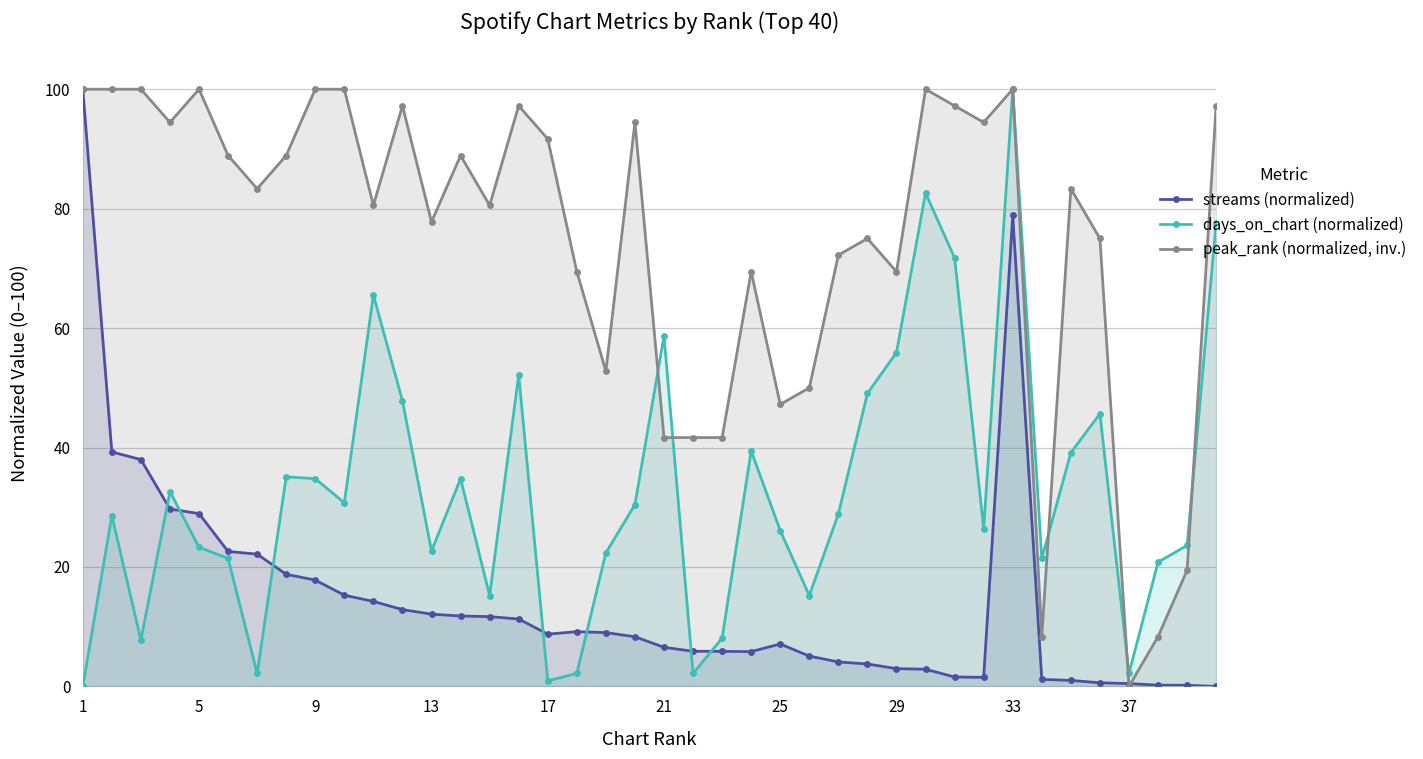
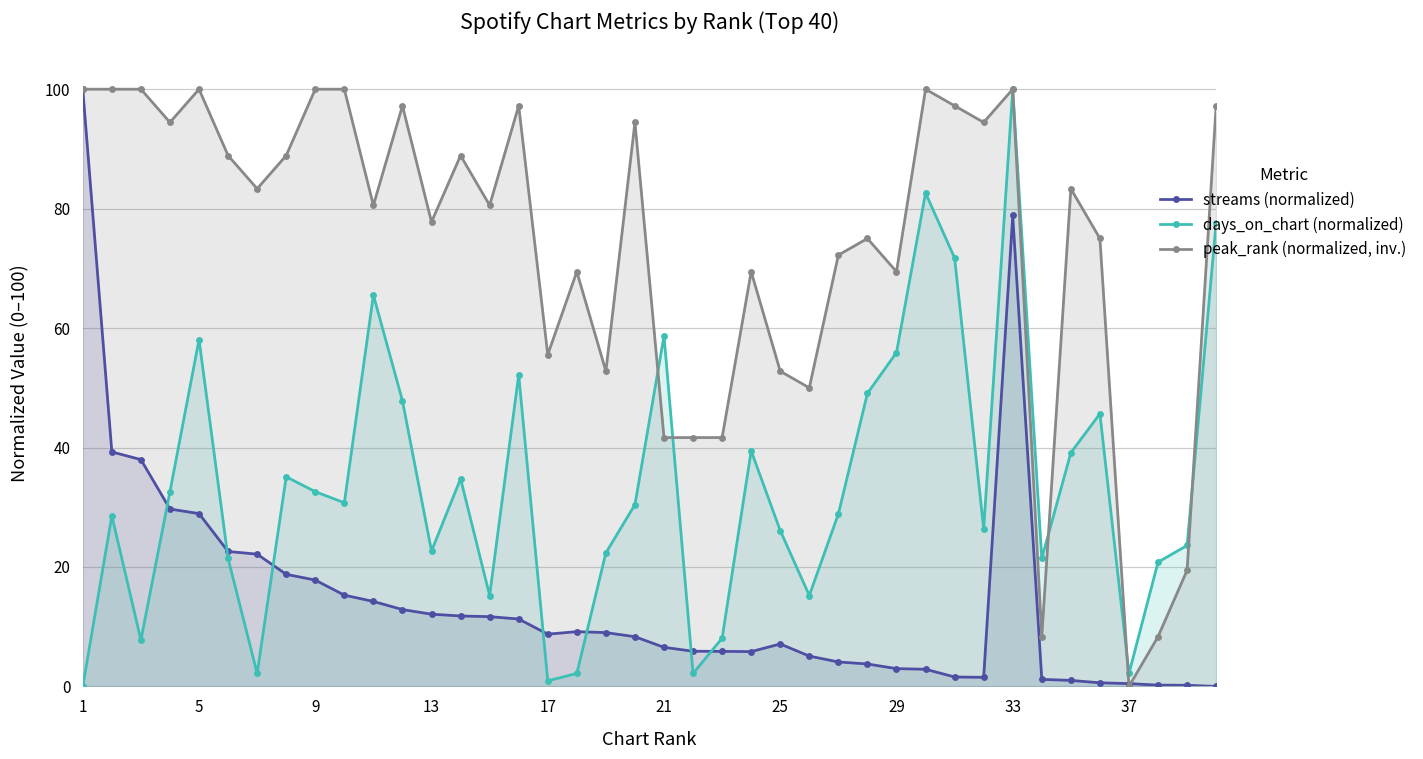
  {
    "streams (normalized)": {
      "5": 29,
      "9": 18,
      "13": 12,
      "17": 9,
      "21": 7,
      "25": 7,
      "29": 3,
      "33": 79
    },
    "days_on_chart (normalized)": {
      "1": 0,
-     "5": 23,
-     "9": 35,
+     "5": 58,
+     "9": 33,
      "13": 23,
      "17": 1,
      "21": 59,
      "25": 26,
      "29": 56,
      "37": 2
    },
    "peak_rank (normalized, inv.)": {
      "5": 100,
      "9": 100,
      "13": 78,
-     "17": 92,
+     "17": 56,
      "21": 42,
-     "25": 47,
+     "25": 53,
      "29": 69
    }
  }
